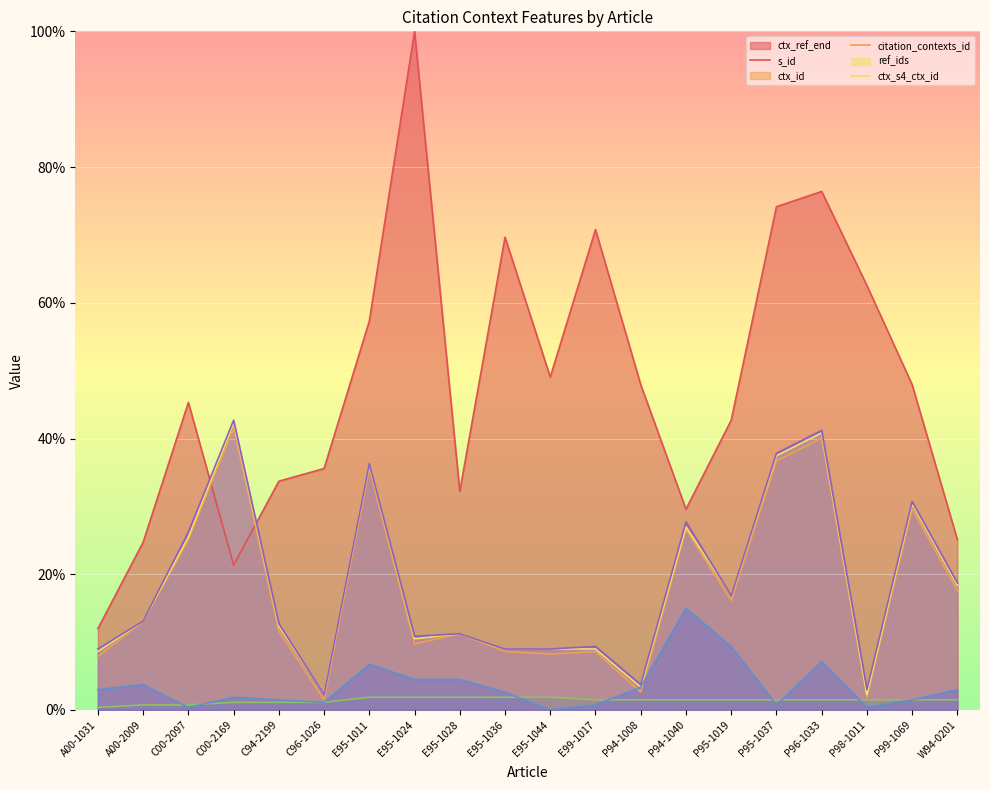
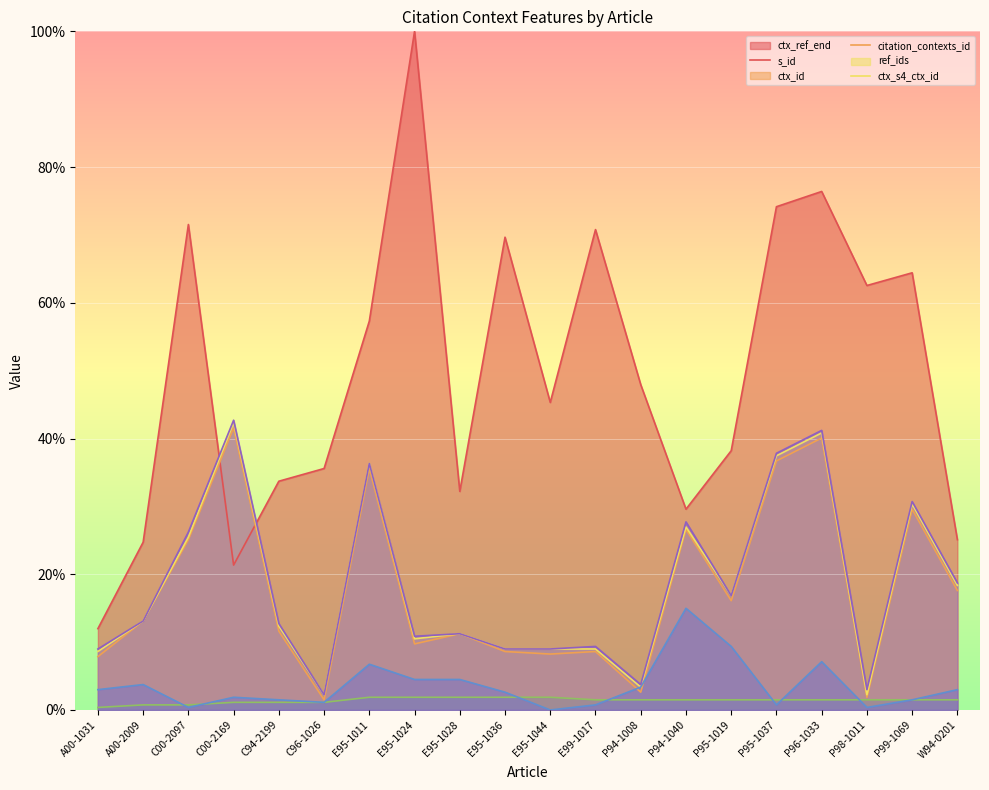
  {
    "ctx_ref_end": {
      "A00-1031": "12%",
      "A00-2009": "25%",
-     "C00-2097": "45%",
+     "C00-2097": "72%",
      "C00-2169": "21%",
      "C94-2199": "34%",
      "C96-1026": "36%",
      "E95-1011": "57%",
      "E95-1024": "100%",
      "E95-1028": "32%",
      "E95-1036": "70%",
-     "E95-1044": "49%",
+     "E95-1044": "45%",
      "E99-1017": "71%",
      "P94-1008": "48%",
      "P94-1040": "30%",
-     "P95-1019": "43%",
+     "P95-1019": "38%",
      "P95-1037": "74%",
      "P96-1033": "76%",
      "P98-1011": "63%",
-     "P99-1069": "48%",
+     "P99-1069": "64%",
      "W94-0201": "25%"
    }
  }
